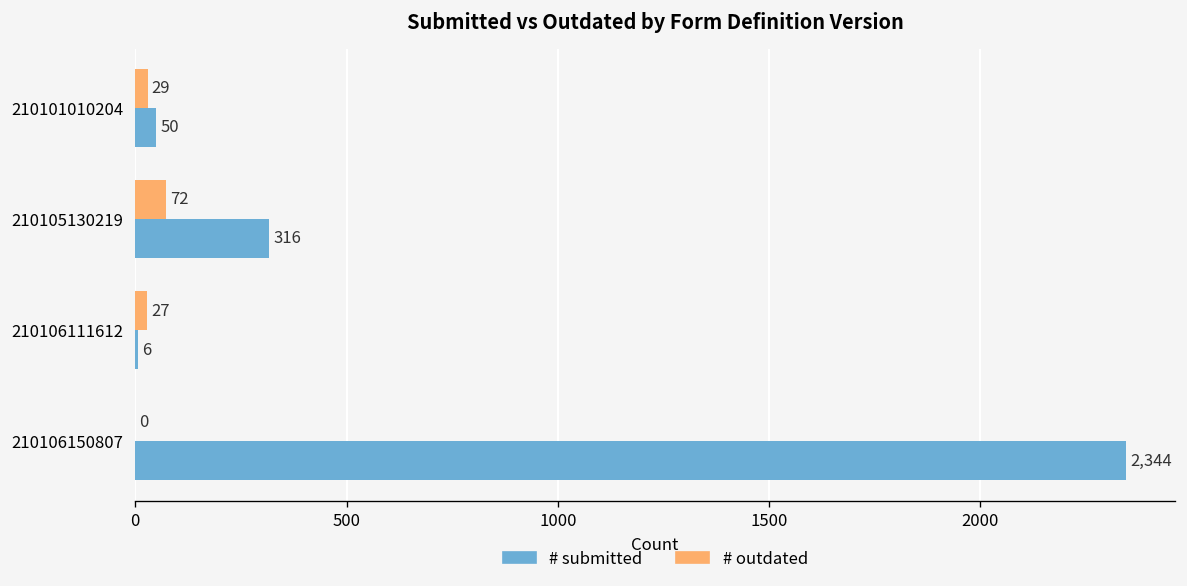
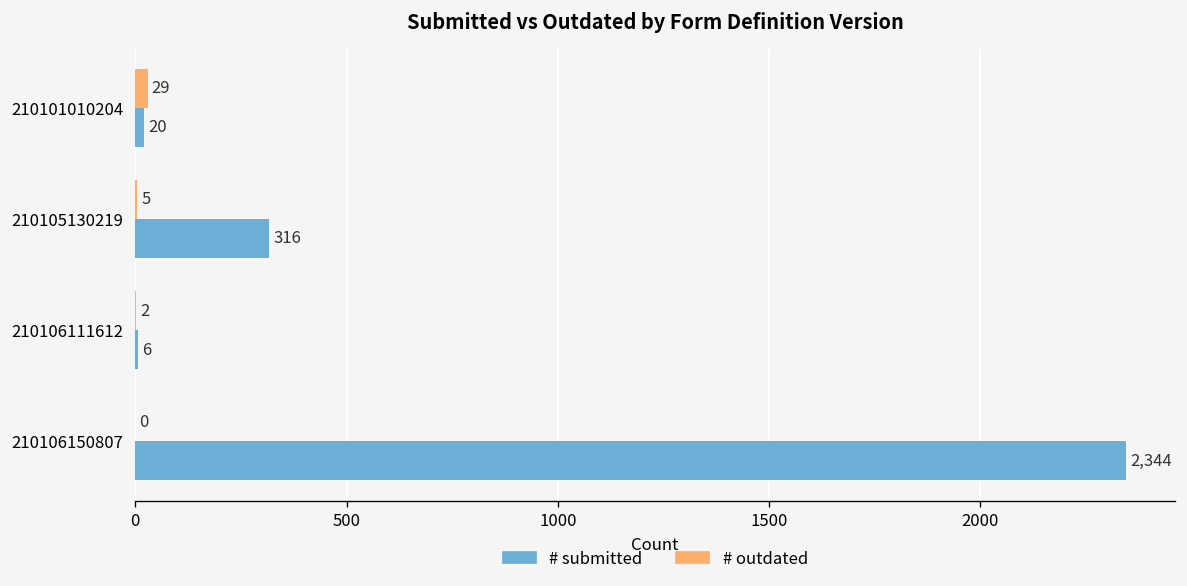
  {
    "# submitted": {
-     "210101010204": "50",
+     "210101010204": "20",
      "210105130219": "316",
      "210106111612": "6",
      "210106150807": "2,344"
    },
    "# outdated": {
      "210101010204": "29",
-     "210105130219": "72",
-     "210106111612": "27",
+     "210105130219": "5",
+     "210106111612": "2",
      "210106150807": "0"
    }
  }
